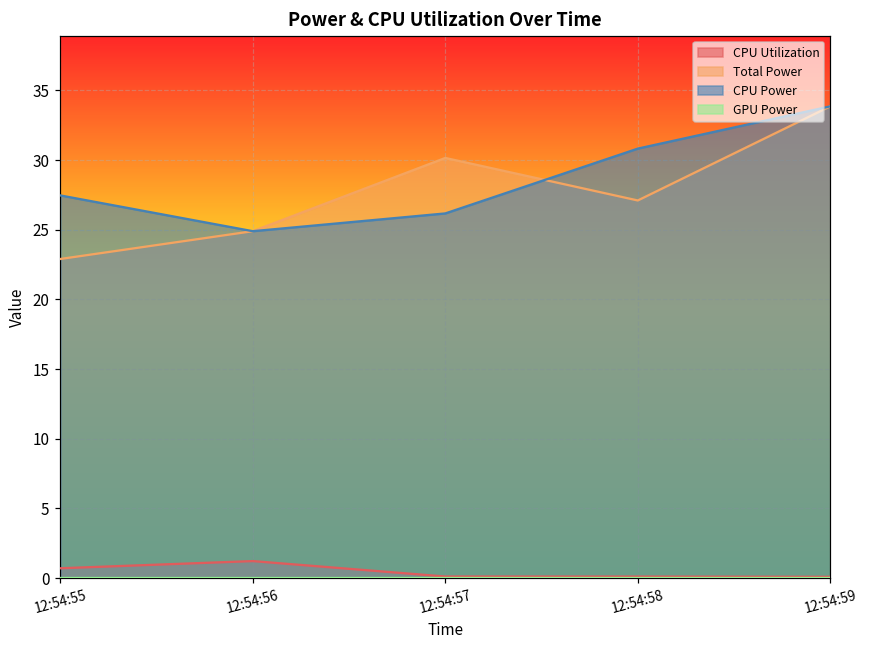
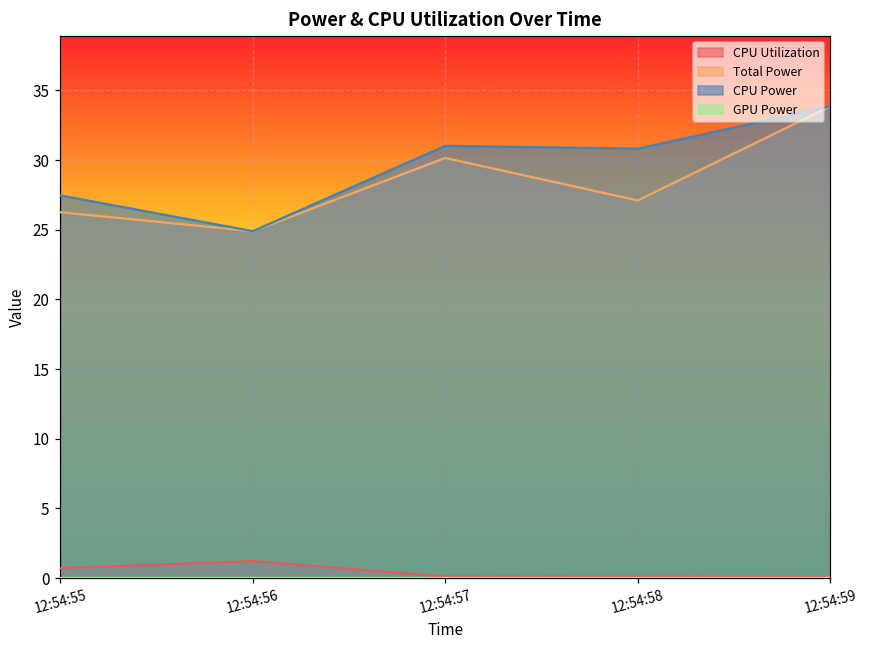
  {
    "CPU Utilization": {
      "12:54:55": 0.7,
      "12:54:56": 1.2
    },
    "Total Power": {
-     "12:54:55": 22.9,
+     "12:54:55": 26.3,
      "12:54:57": 30.2,
      "12:54:58": 27.1
    },
    "CPU Power": {
      "12:54:55": 27.5,
-     "12:54:57": 26.2,
+     "12:54:57": 31.0,
      "12:54:58": 30.8
    },
    "GPU Power": {
      "12:54:55": 0.0,
      "12:54:56": 0.0
    }
  }
